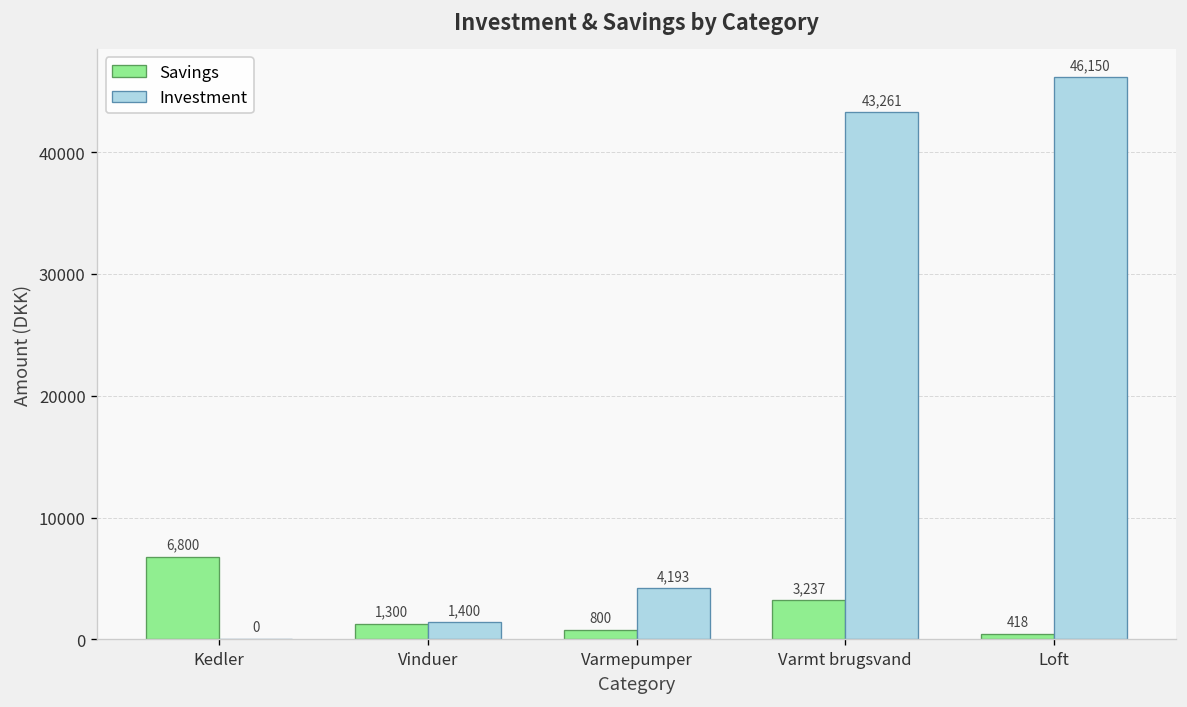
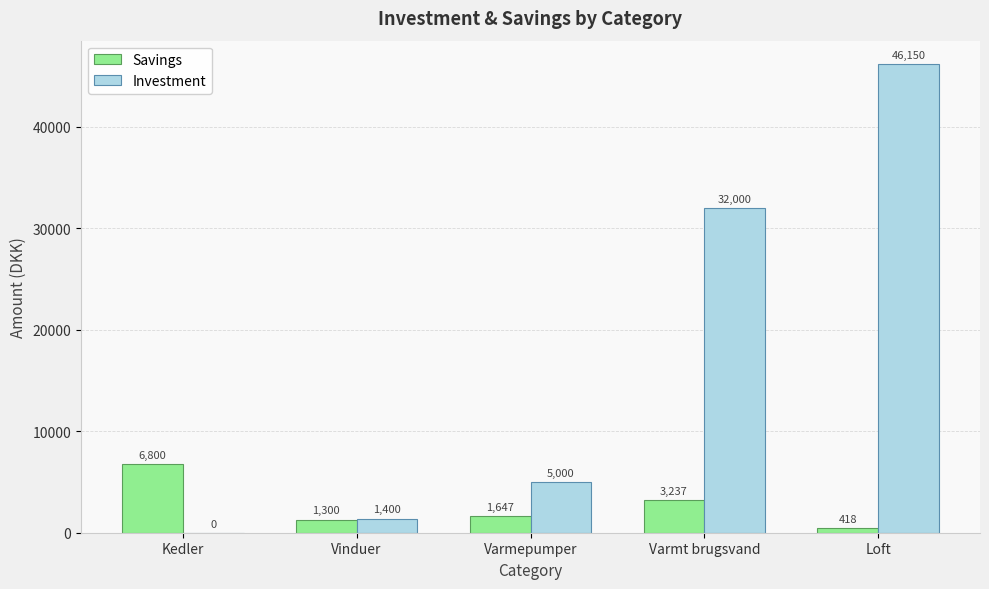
  {
    "Savings": {
      "Kedler": "6,800",
      "Vinduer": "1,300",
-     "Varmepumper": "800",
+     "Varmepumper": "1,647",
      "Varmt brugsvand": "3,237",
      "Loft": "418"
    },
    "Investment": {
      "Kedler": "0",
      "Vinduer": "1,400",
-     "Varmepumper": "4,193",
-     "Varmt brugsvand": "43,261",
+     "Varmepumper": "5,000",
+     "Varmt brugsvand": "32,000",
      "Loft": "46,150"
    }
  }
